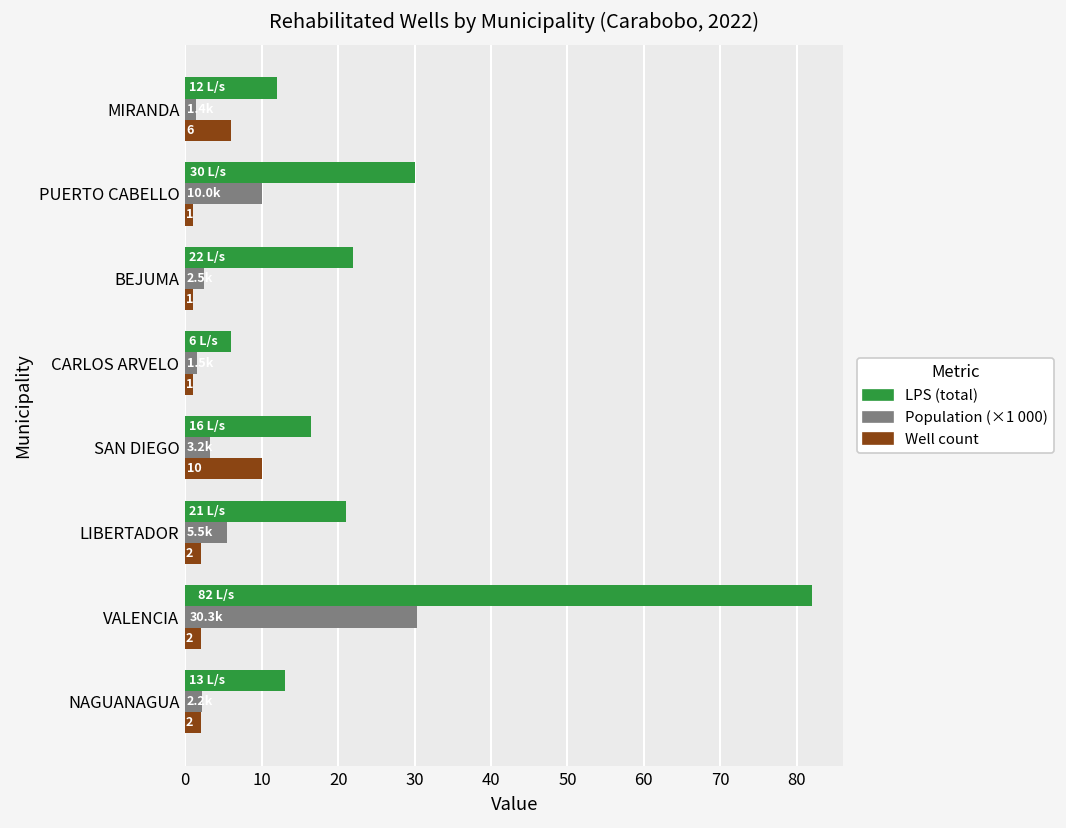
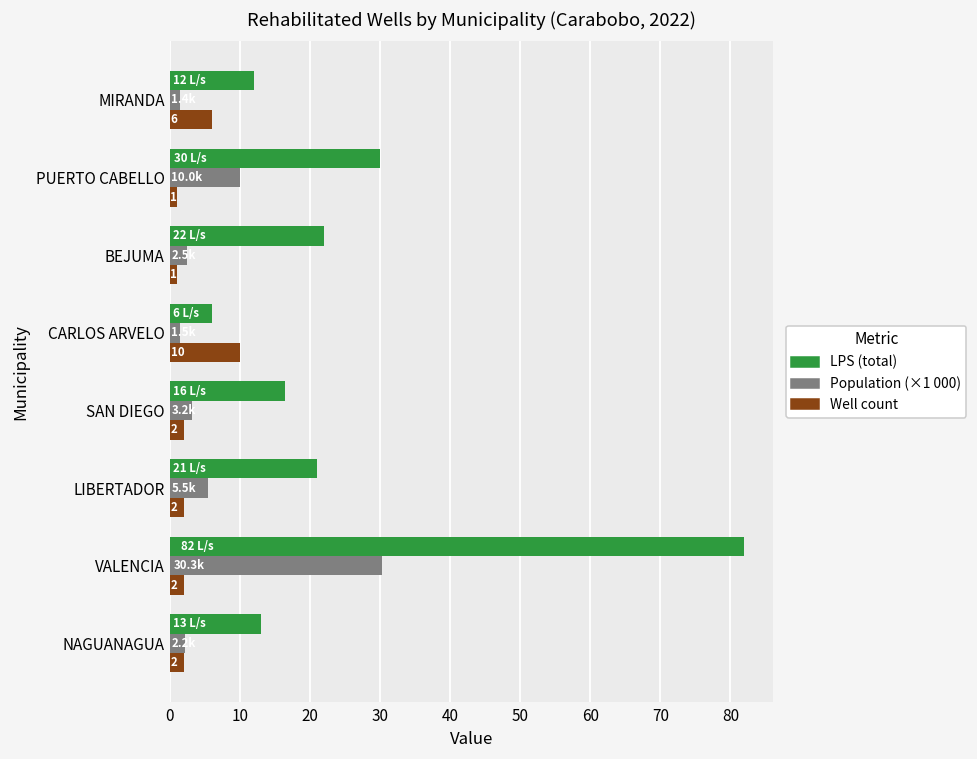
  {
    "LPS (total)": {
      "MIRANDA": "12",
      "PUERTO CABELLO": "30",
      "BEJUMA": "22",
      "CARLOS ARVELO": "6",
      "SAN DIEGO": "16",
      "LIBERTADOR": "21",
      "VALENCIA": "82",
      "NAGUANAGUA": "13"
    },
    "Population (×1 000)": {
      "PUERTO CABELLO": "10.0k",
      "BEJUMA": "2.5k",
      "SAN DIEGO": "3.2k",
      "LIBERTADOR": "5.5k",
      "VALENCIA": "30.3k",
      "NAGUANAGUA": "2.2k"
    },
    "Well count": {
      "MIRANDA": "6",
      "PUERTO CABELLO": "1",
      "BEJUMA": "1",
-     "CARLOS ARVELO": "1",
-     "SAN DIEGO": "10",
+     "CARLOS ARVELO": "10",
+     "SAN DIEGO": "2",
      "LIBERTADOR": "2",
      "VALENCIA": "2",
      "NAGUANAGUA": "2"
    }
  }
